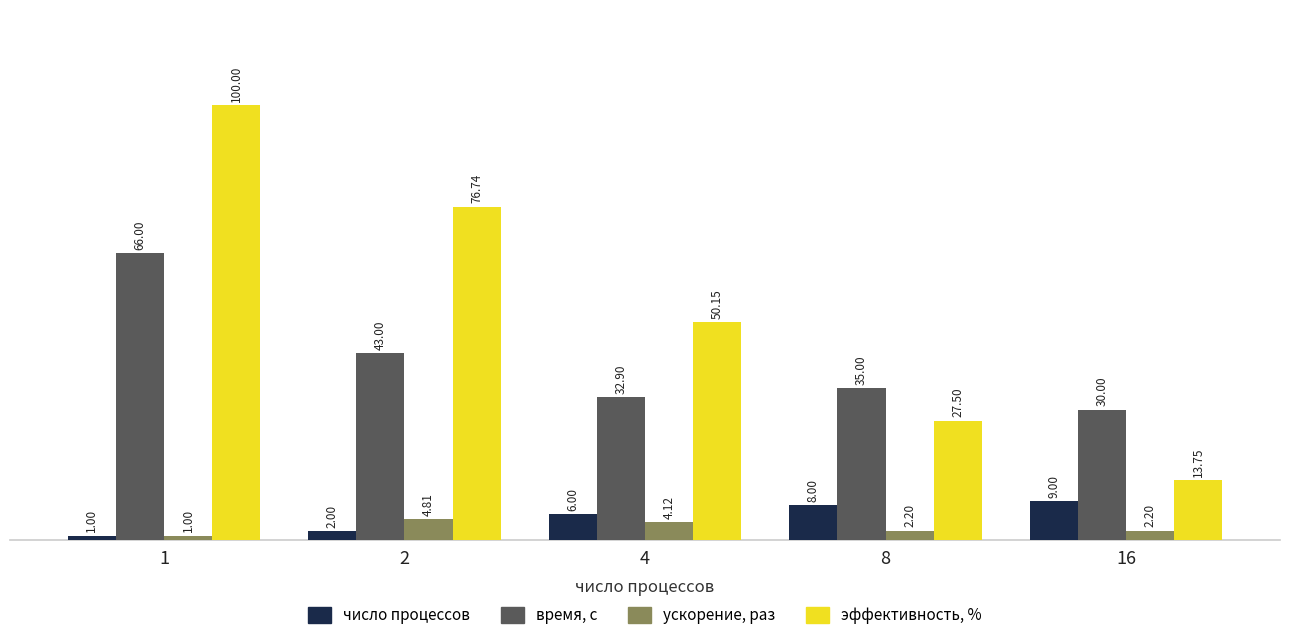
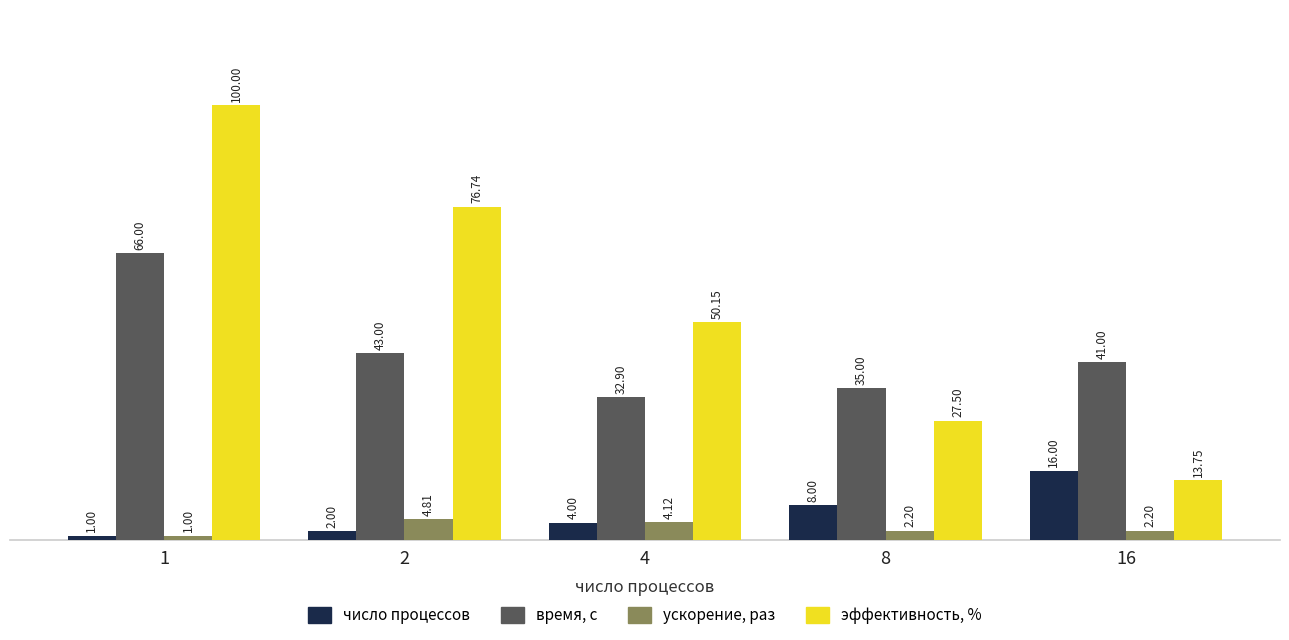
  {
    "число процессов": {
      "1": 1.00,
      "2": 2.00,
-     "4": 6.00,
+     "4": 4.00,
      "8": 8.00,
-     "16": 9.00
+     "16": 16.00
    },
    "время, с": {
      "1": 66.00,
      "2": 43.00,
      "4": 32.90,
      "8": 35.00,
-     "16": 30.00
+     "16": 41.00
    },
    "ускорение, раз": {
      "1": 1.00,
      "2": 4.81,
      "4": 4.12,
      "8": 2.20,
      "16": 2.20
    },
    "эффективность, %": {
      "1": 100.00,
      "2": 76.74,
      "4": 50.15,
      "8": 27.50,
      "16": 13.75
    }
  }
